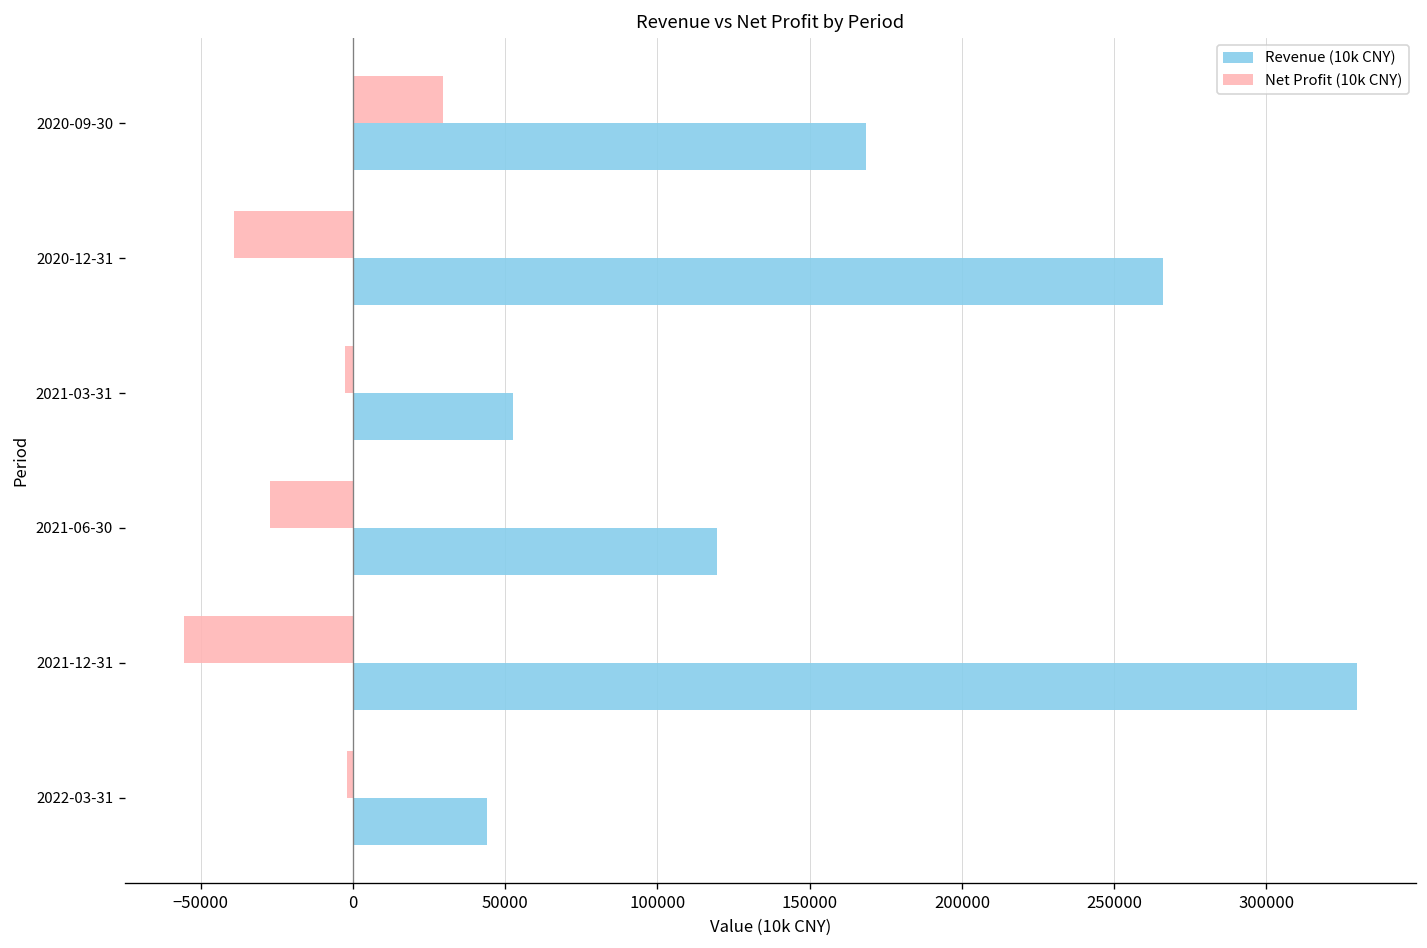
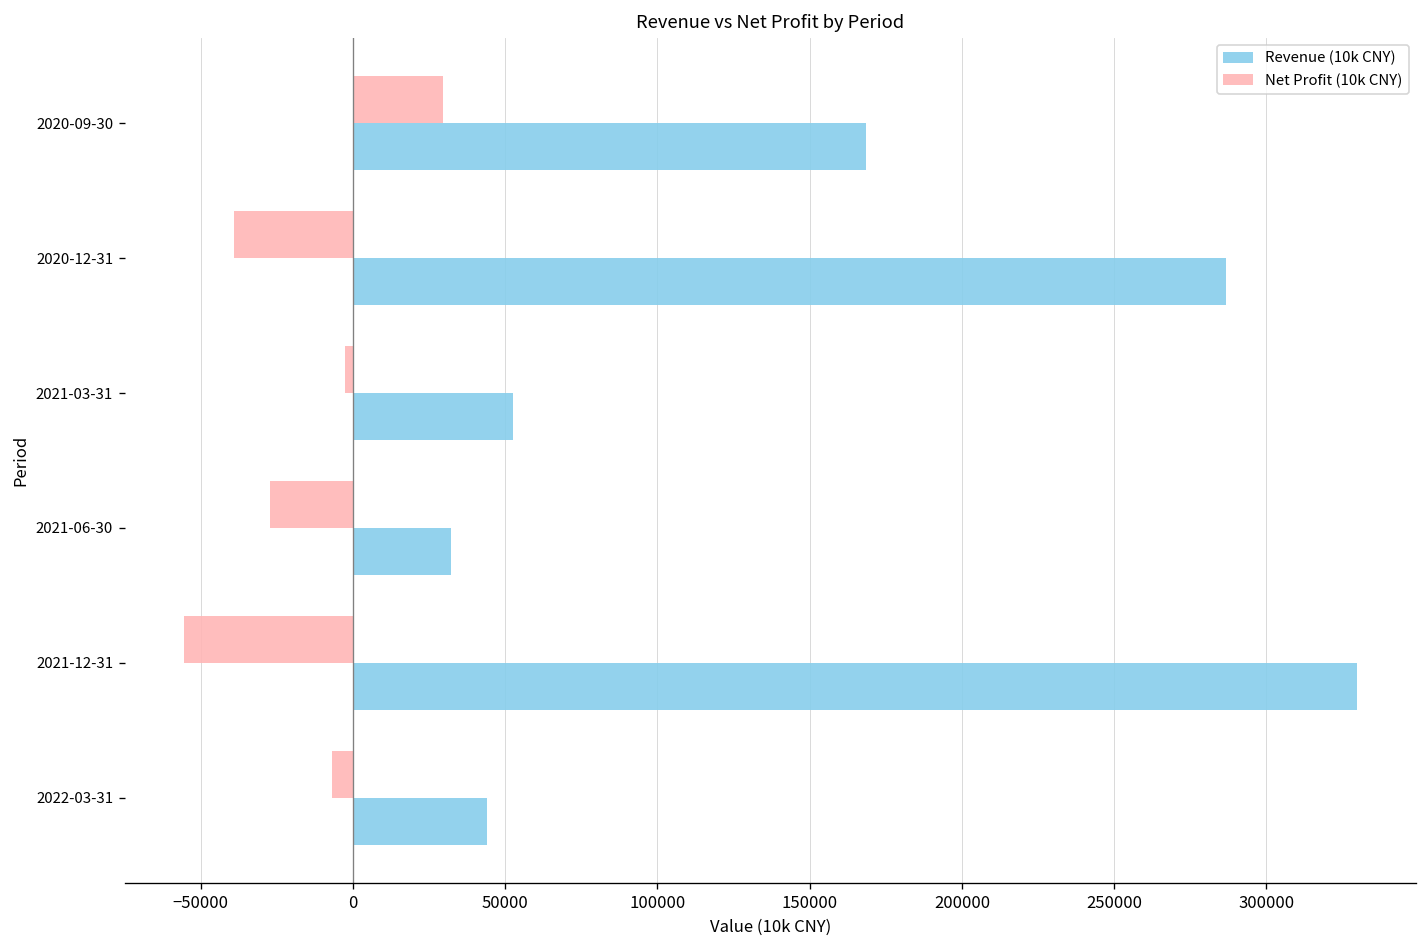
  {
    "Revenue (10k CNY)": {
      "2020-09-30": 169000,
-     "2020-12-31": 266000,
+     "2020-12-31": 287000,
      "2021-03-31": 53000,
-     "2021-06-30": 120000,
+     "2021-06-30": 32000,
      "2021-12-31": 330000,
      "2022-03-31": 44000
    },
    "Net Profit (10k CNY)": {
      "2020-09-30": 30000,
      "2020-12-31": -39000,
      "2021-03-31": -3000,
      "2021-06-30": -27000,
      "2021-12-31": -56000,
-     "2022-03-31": -2000
+     "2022-03-31": -7000
    }
  }
